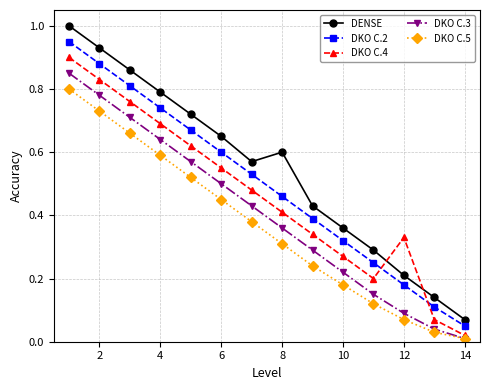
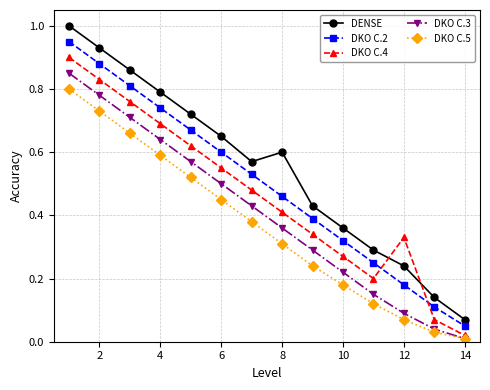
  {
    "DENSE": {
      "2": 0.93,
      "4": 0.79,
      "6": 0.65,
      "8": 0.60,
      "10": 0.36,
-     "12": 0.21,
+     "12": 0.24,
      "14": 0.07
    },
    "DKO C.2": {
      "2": 0.88,
      "4": 0.74,
      "6": 0.60,
      "8": 0.46,
      "10": 0.32,
      "12": 0.18,
      "14": 0.05
    },
    "DKO C.4": {
      "2": 0.83,
      "4": 0.69,
      "6": 0.55,
      "8": 0.41,
      "10": 0.27,
      "12": 0.33,
      "14": 0.02
    },
    "DKO C.3": {
      "2": 0.78,
      "4": 0.64,
      "6": 0.50,
      "8": 0.36,
      "10": 0.22,
      "12": 0.09
    },
    "DKO C.5": {
      "2": 0.73,
      "4": 0.59,
      "6": 0.45,
      "8": 0.31,
      "10": 0.18,
      "12": 0.07
    }
  }
